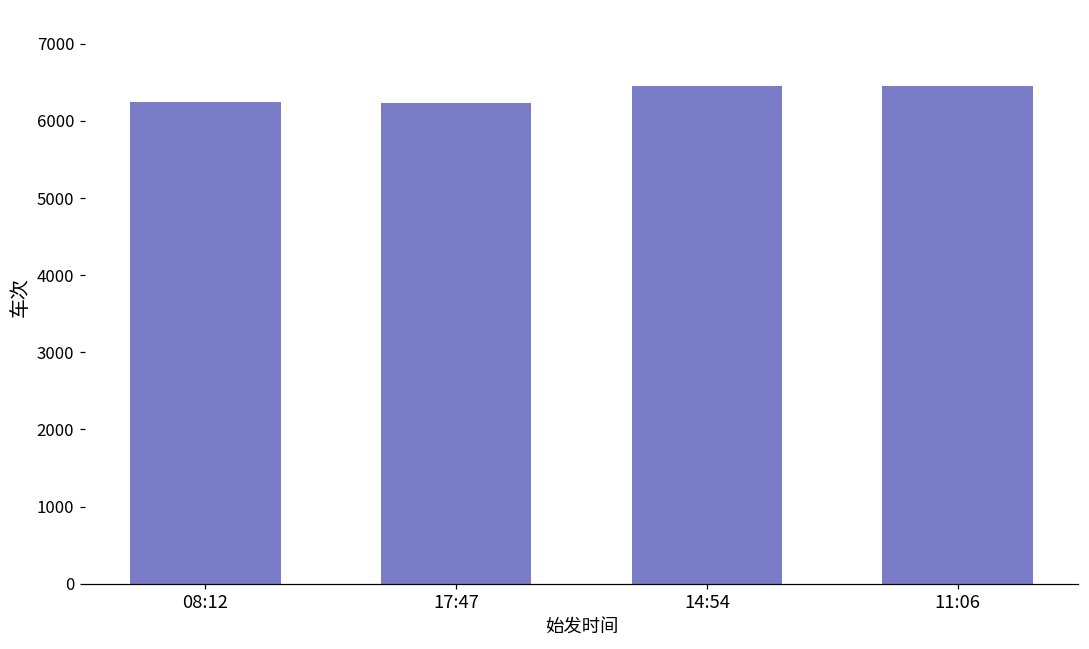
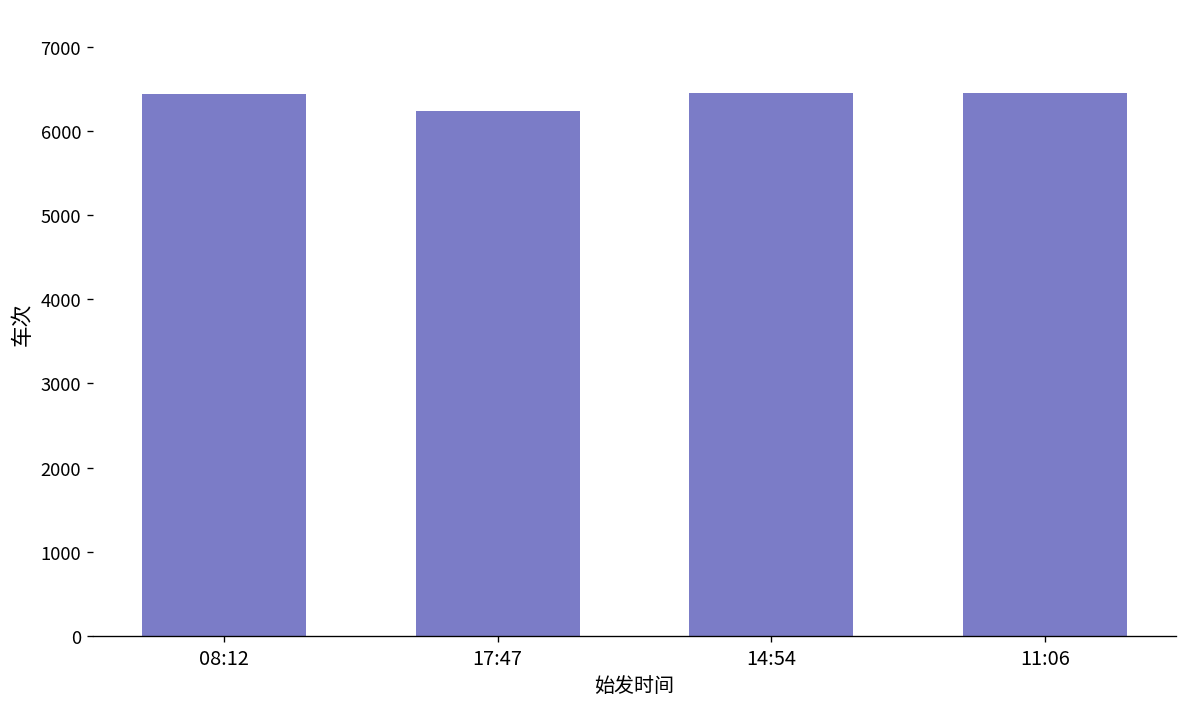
  {
-   "08:12": 6200,
+   "08:12": 6400,
    "17:47": 6200,
    "14:54": 6500,
    "11:06": 6500
  }
